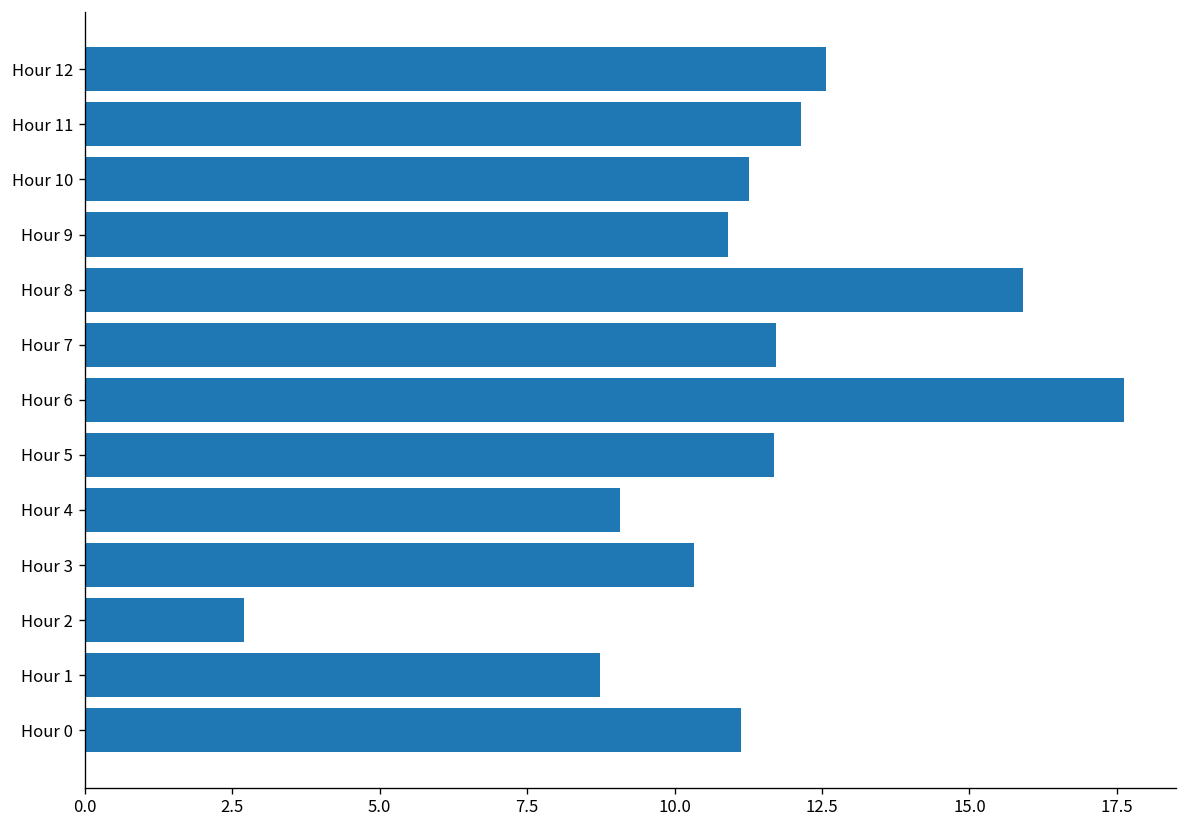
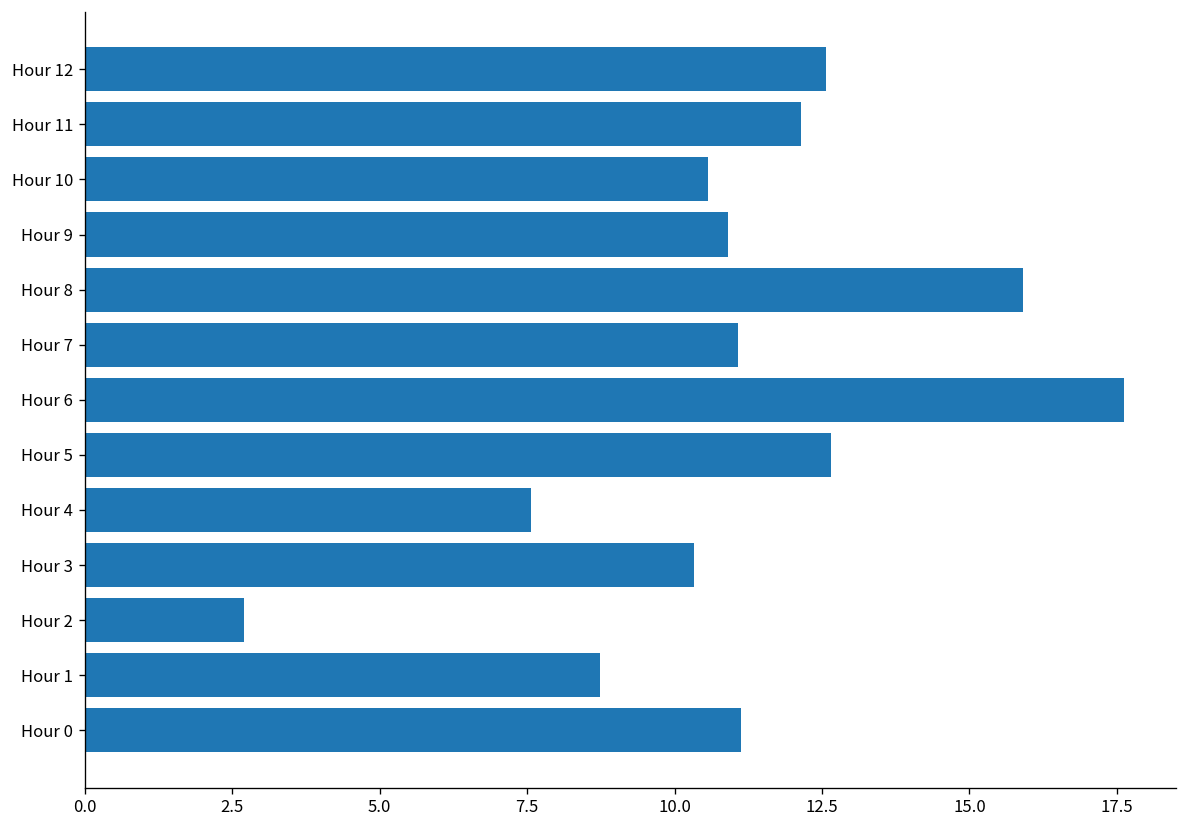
  {
    "Hour 12": 12.6,
    "Hour 11": 12.1,
-   "Hour 10": 11.3,
+   "Hour 10": 10.6,
    "Hour 9": 10.9,
    "Hour 8": 15.9,
-   "Hour 7": 11.7,
+   "Hour 7": 11.1,
    "Hour 6": 17.6,
-   "Hour 5": 11.7,
-   "Hour 4": 9.1,
+   "Hour 5": 12.7,
+   "Hour 4": 7.6,
    "Hour 3": 10.3,
    "Hour 2": 2.7,
    "Hour 1": 8.7,
    "Hour 0": 11.1
  }
